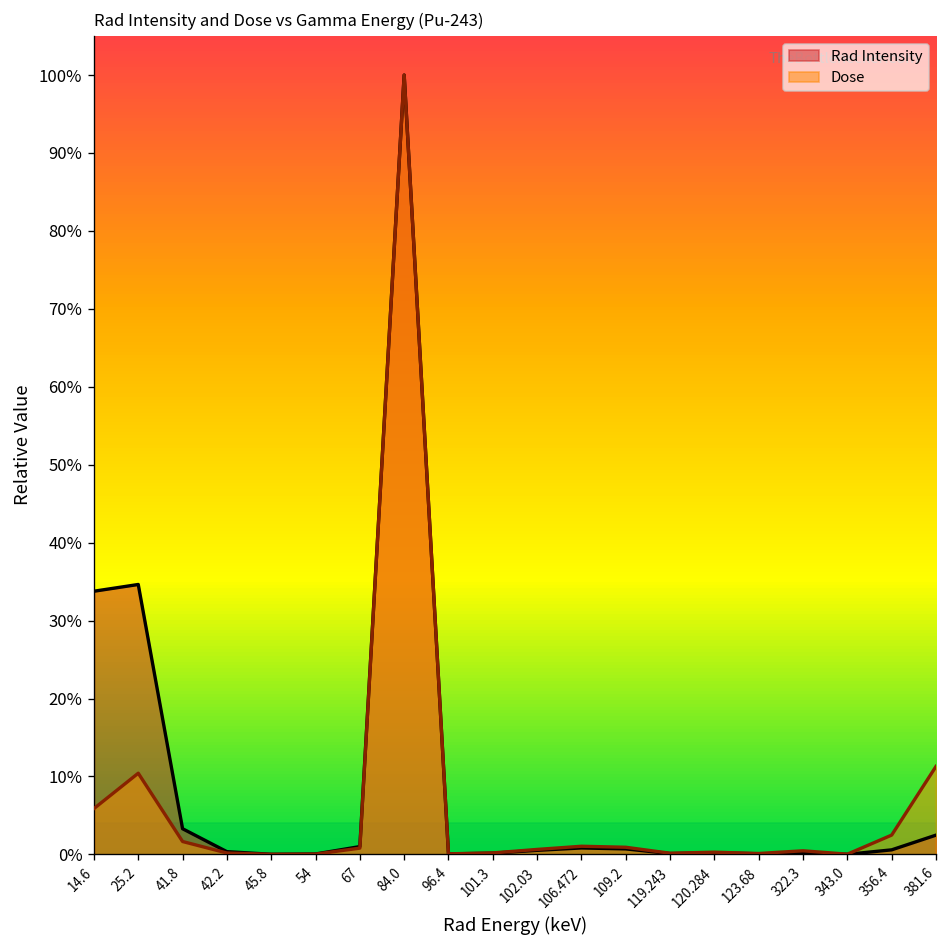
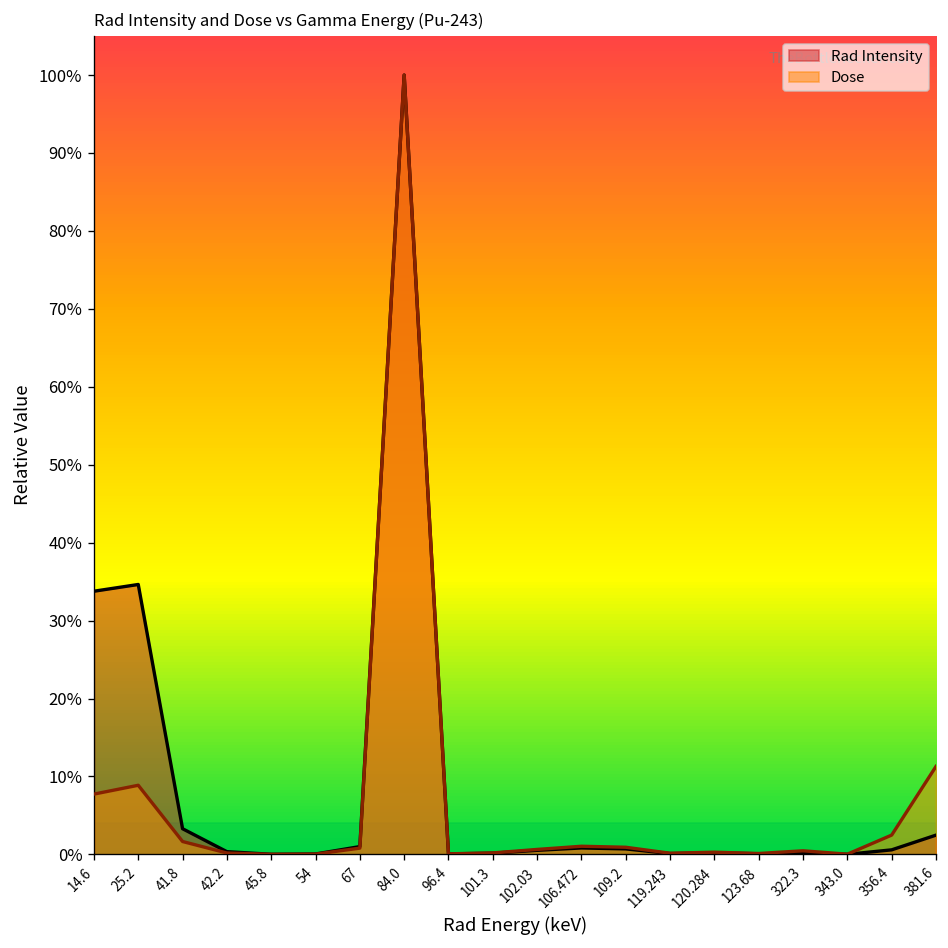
  {
    "Rad Intensity": {
      "14.6": "34%",
      "25.2": "35%"
    },
    "Dose": {
-     "14.6": "6%",
-     "25.2": "10%",
+     "14.6": "8%",
+     "25.2": "9%",
      "381.6": "11%"
    }
  }
